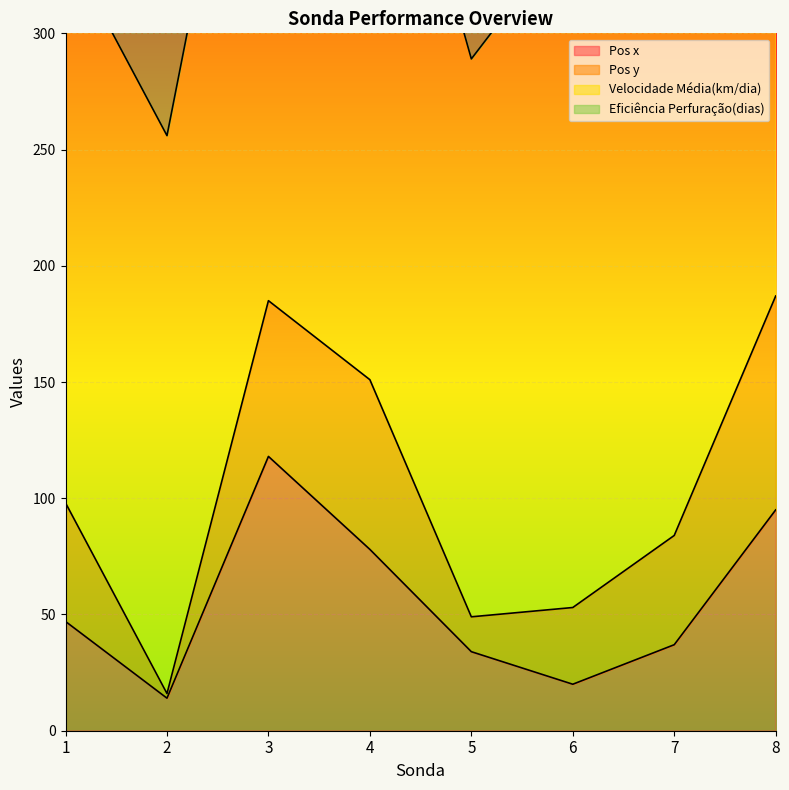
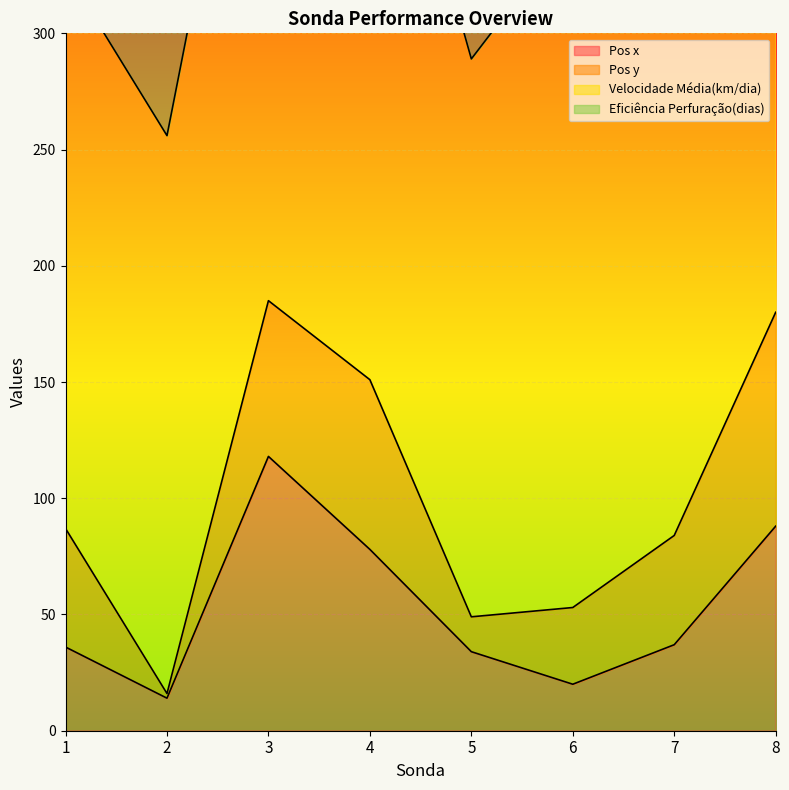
  {
    "Pos x": {
-     "1": 47,
+     "1": 36,
      "2": 14,
      "3": 118,
      "4": 78,
      "5": 34,
      "6": 20,
      "7": 37,
-     "8": 95
+     "8": 88
    },
    "Pos y": {
      "1": 51,
      "2": 2,
      "3": 67,
      "4": 73,
      "5": 15,
      "6": 33,
      "7": 47,
      "8": 92
    },
    "Velocidade Média(km/dia)": {
      "2": 240,
      "5": 240
    }
  }
